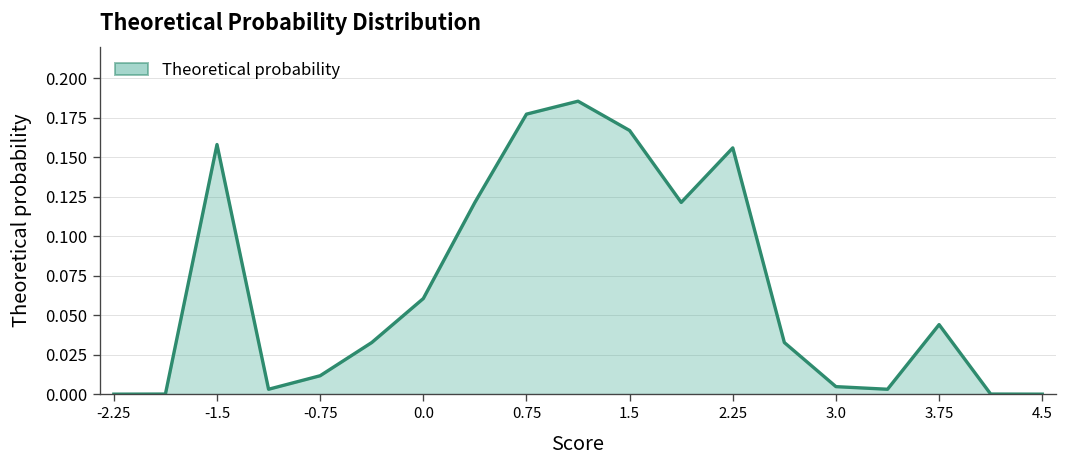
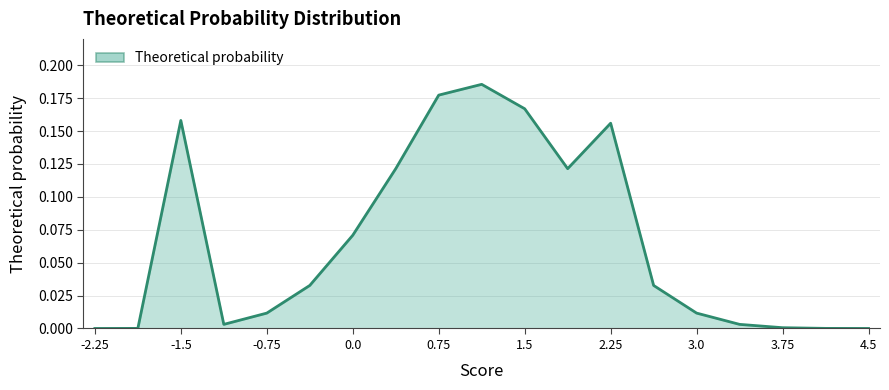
  {
    "-2.25": 0.000,
    "-1.5": 0.158,
    "-0.75": 0.012,
-   "0.0": 0.061,
+   "0.0": 0.071,
    "0.75": 0.177,
    "1.5": 0.167,
    "2.25": 0.156,
-   "3.0": 0.005,
-   "3.75": 0.044,
+   "3.0": 0.012,
+   "3.75": 0.001,
    "4.5": 0.000
  }
